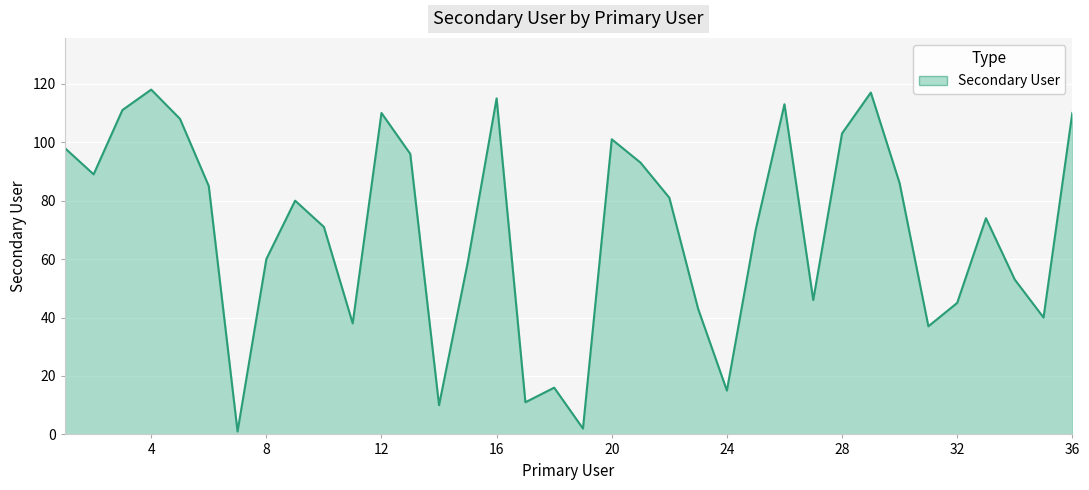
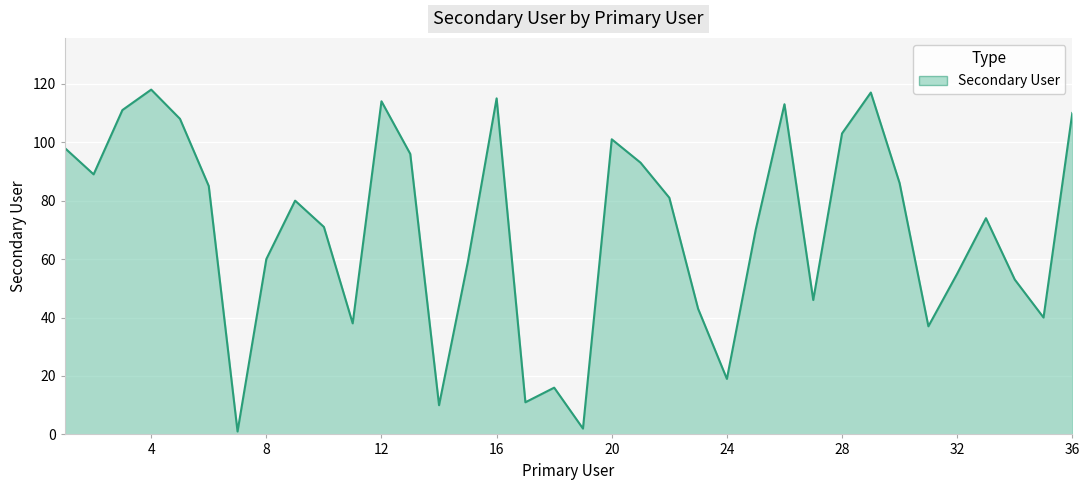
  {
    "4": 118,
    "8": 60,
-   "12": 110,
+   "12": 114,
    "16": 115,
    "20": 101,
-   "24": 15,
+   "24": 19,
    "28": 103,
-   "32": 45,
+   "32": 55,
    "36": 110
  }
